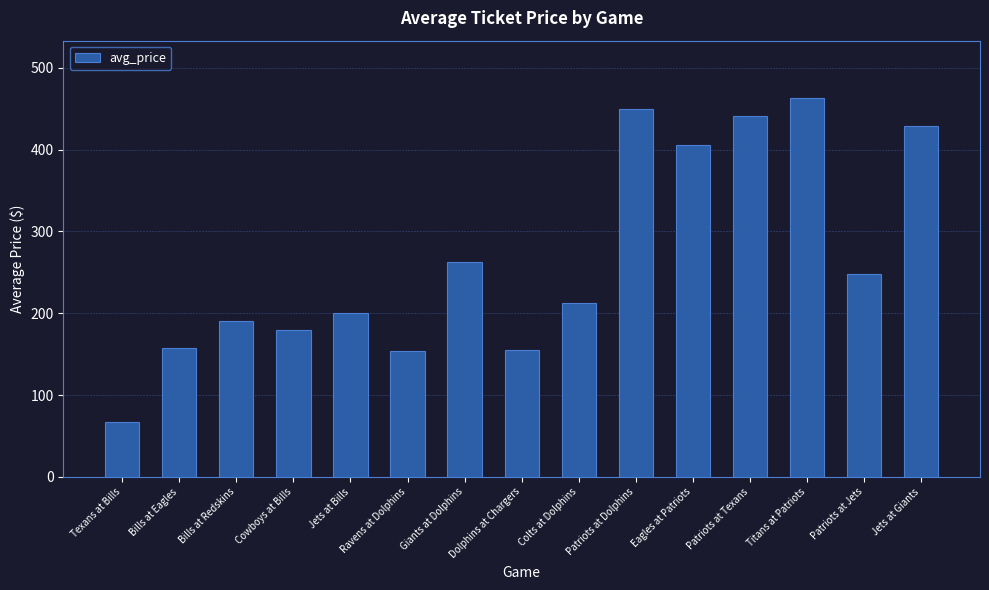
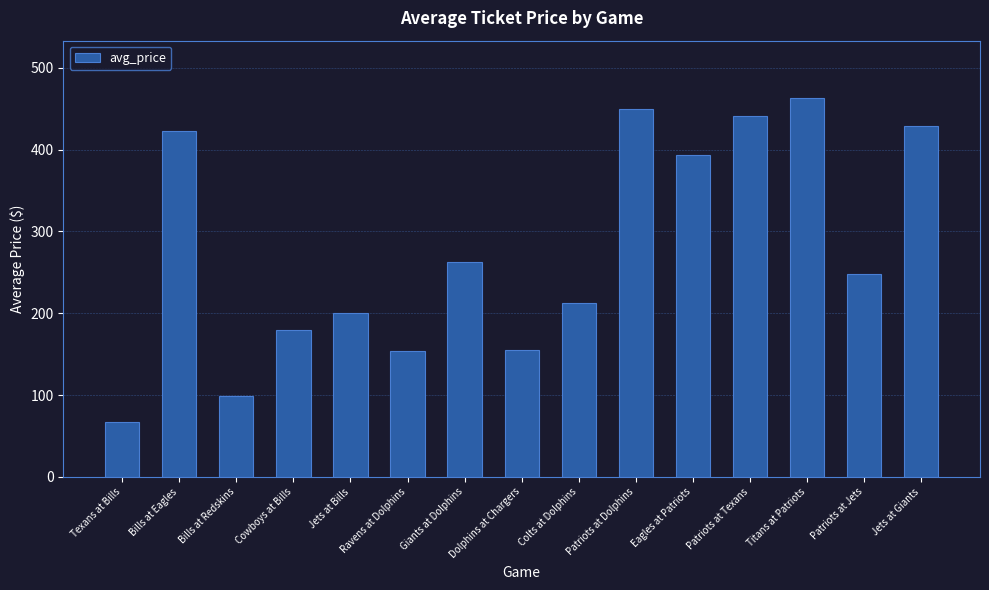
  {
    "Texans at Bills": 70,
-   "Bills at Eagles": 160,
-   "Bills at Redskins": 190,
+   "Bills at Eagles": 420,
+   "Bills at Redskins": 100,
    "Cowboys at Bills": 180,
    "Jets at Bills": 200,
    "Ravens at Dolphins": 150,
    "Giants at Dolphins": 260,
    "Dolphins at Chargers": 160,
    "Colts at Dolphins": 210,
    "Patriots at Dolphins": 450,
-   "Eagles at Patriots": 410,
+   "Eagles at Patriots": 390,
    "Patriots at Texans": 440,
    "Titans at Patriots": 460,
    "Patriots at Jets": 250,
    "Jets at Giants": 430
  }
